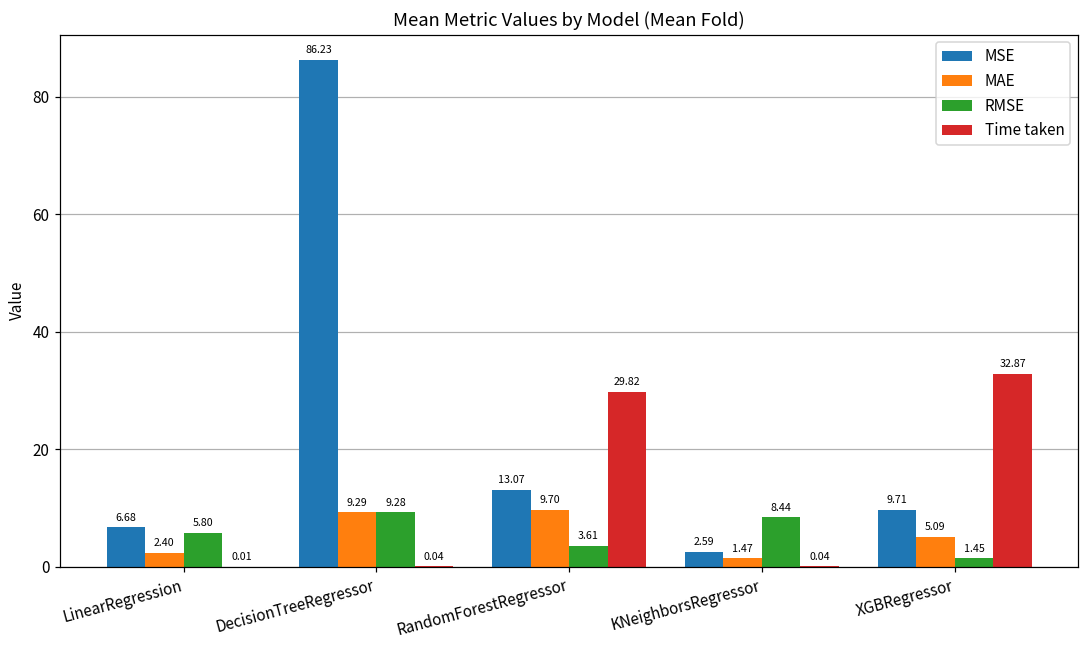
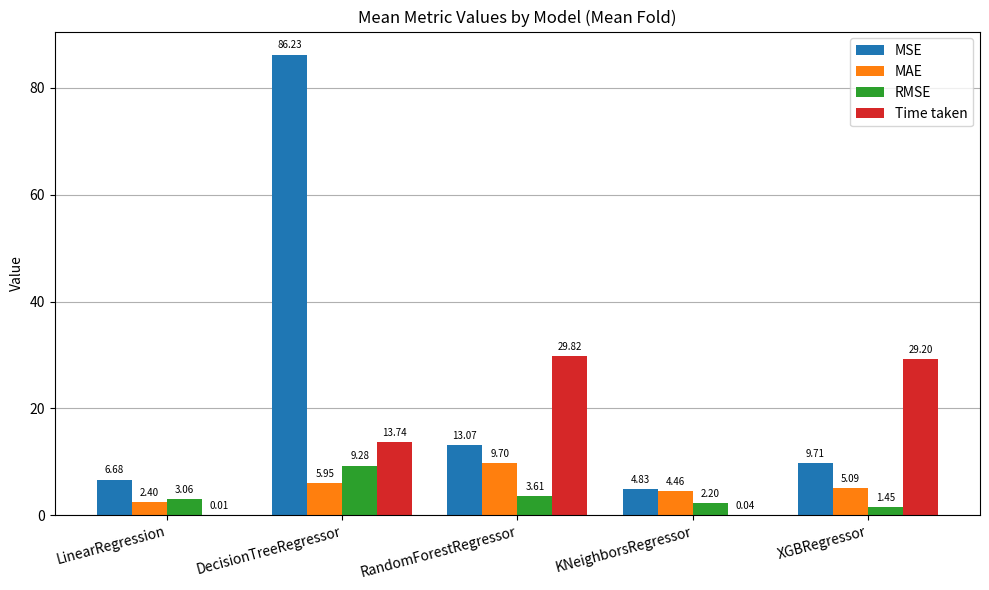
  {
    "MSE": {
      "LinearRegression": 6.68,
      "DecisionTreeRegressor": 86.23,
      "RandomForestRegressor": 13.07,
-     "KNeighborsRegressor": 2.59,
+     "KNeighborsRegressor": 4.83,
      "XGBRegressor": 9.71
    },
    "MAE": {
      "LinearRegression": 2.40,
-     "DecisionTreeRegressor": 9.29,
+     "DecisionTreeRegressor": 5.95,
      "RandomForestRegressor": 9.70,
-     "KNeighborsRegressor": 1.47,
+     "KNeighborsRegressor": 4.46,
      "XGBRegressor": 5.09
    },
    "RMSE": {
-     "LinearRegression": 5.80,
+     "LinearRegression": 3.06,
      "DecisionTreeRegressor": 9.28,
      "RandomForestRegressor": 3.61,
-     "KNeighborsRegressor": 8.44,
+     "KNeighborsRegressor": 2.20,
      "XGBRegressor": 1.45
    },
    "Time taken": {
      "LinearRegression": 0.01,
-     "DecisionTreeRegressor": 0.04,
+     "DecisionTreeRegressor": 13.74,
      "RandomForestRegressor": 29.82,
      "KNeighborsRegressor": 0.04,
-     "XGBRegressor": 32.87
+     "XGBRegressor": 29.20
    }
  }
